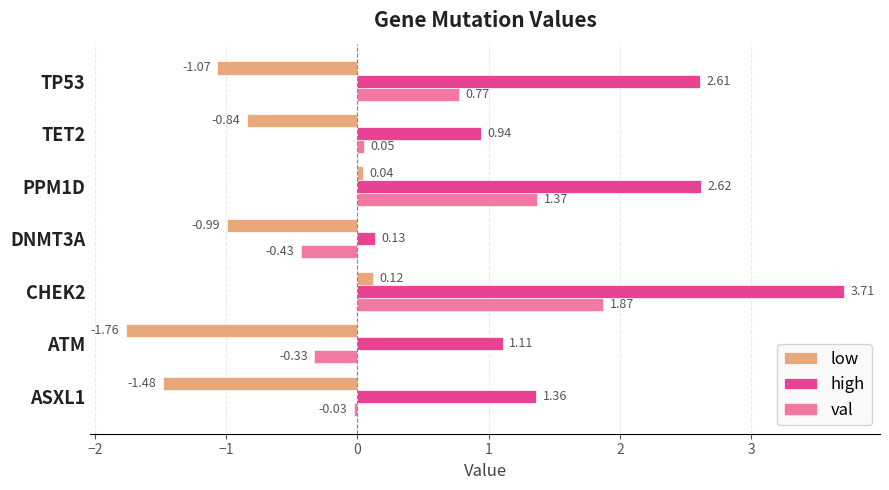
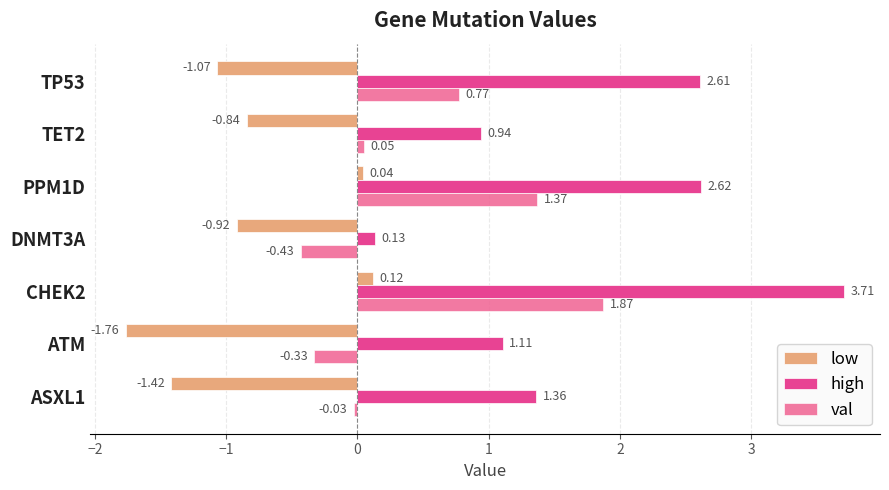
  {
    "low": {
      "TP53": -1.07,
      "TET2": -0.84,
      "PPM1D": 0.04,
-     "DNMT3A": -0.99,
+     "DNMT3A": -0.92,
      "CHEK2": 0.12,
      "ATM": -1.76,
-     "ASXL1": -1.48
+     "ASXL1": -1.42
    }
  }
